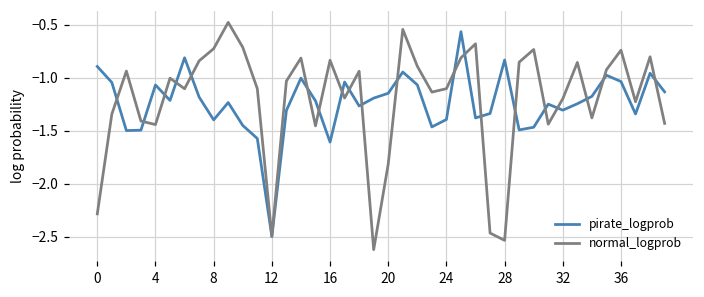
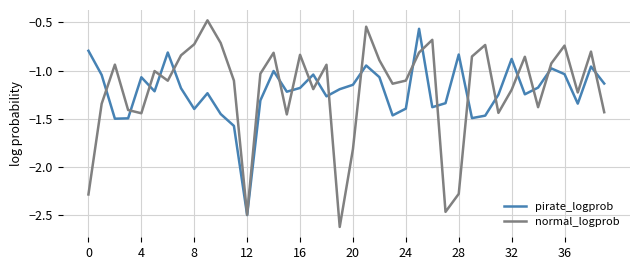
  {
    "pirate_logprob": {
-     "0": -0.9,
+     "0": -0.8,
      "4": -1.1,
      "8": -1.4,
-     "16": -1.6,
+     "16": -1.2,
      "20": -1.1,
      "24": -1.4,
      "28": -0.8,
-     "32": -1.3,
+     "32": -0.9,
      "36": -1.0
    },
    "normal_logprob": {
      "0": -2.3,
      "4": -1.4,
      "8": -0.7,
      "16": -0.8,
      "20": -1.8,
      "24": -1.1,
-     "28": -2.5,
+     "28": -2.3,
      "32": -1.2,
      "36": -0.7
    }
  }
